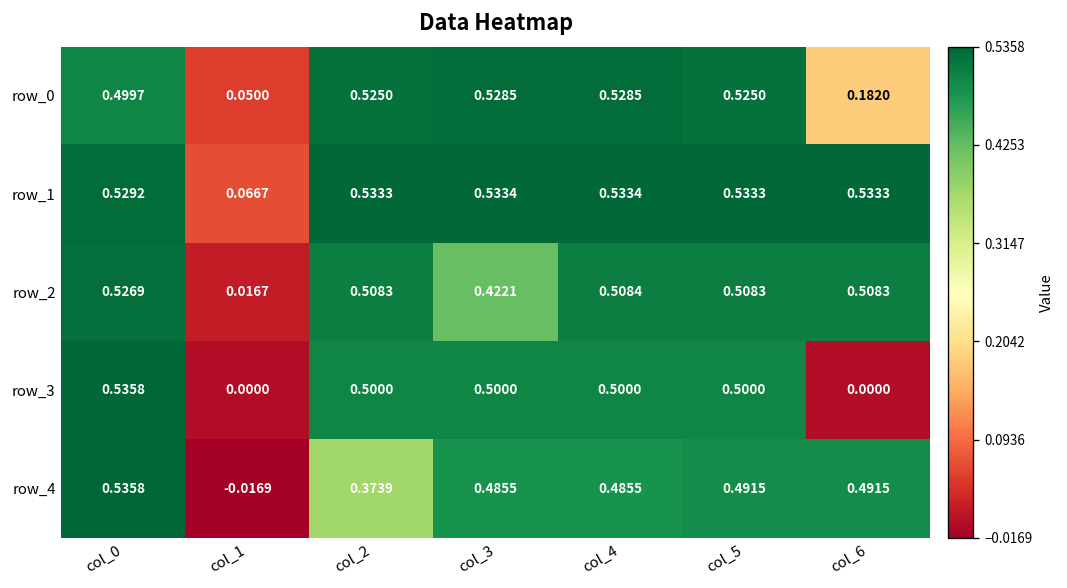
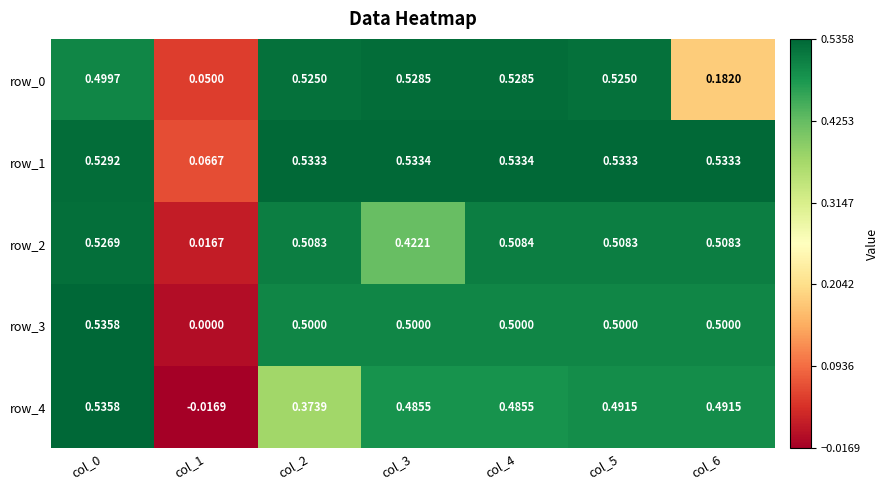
  {
    "row_0": {
      "col_0": 0.4997,
      "col_1": 0.0500,
      "col_2": 0.5250,
      "col_3": 0.5285,
      "col_4": 0.5285,
      "col_5": 0.5250,
      "col_6": 0.1820
    },
    "row_1": {
      "col_0": 0.5292,
      "col_1": 0.0667,
      "col_2": 0.5333,
      "col_3": 0.5334,
      "col_4": 0.5334,
      "col_5": 0.5333,
      "col_6": 0.5333
    },
    "row_2": {
      "col_0": 0.5269,
      "col_1": 0.0167,
      "col_2": 0.5083,
      "col_3": 0.4221,
      "col_4": 0.5084,
      "col_5": 0.5083,
      "col_6": 0.5083
    },
    "row_3": {
      "col_0": 0.5358,
      "col_1": 0.0000,
      "col_2": 0.5000,
      "col_3": 0.5000,
      "col_4": 0.5000,
      "col_5": 0.5000,
-     "col_6": 0.0000
+     "col_6": 0.5000
    },
    "row_4": {
      "col_0": 0.5358,
      "col_1": -0.0169,
      "col_2": 0.3739,
      "col_3": 0.4855,
      "col_4": 0.4855,
      "col_5": 0.4915,
      "col_6": 0.4915
    }
  }
